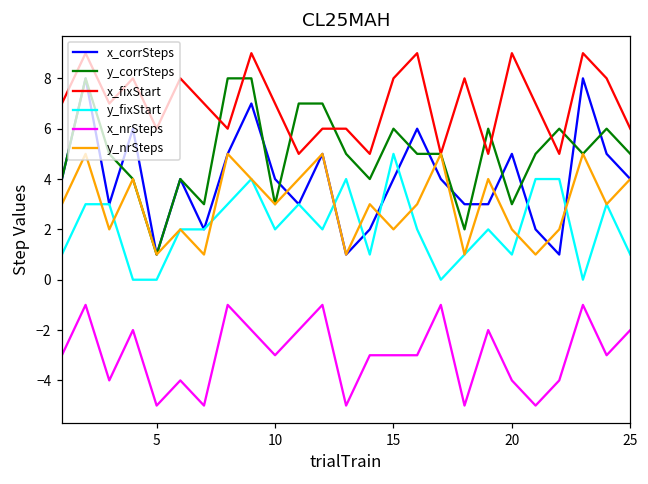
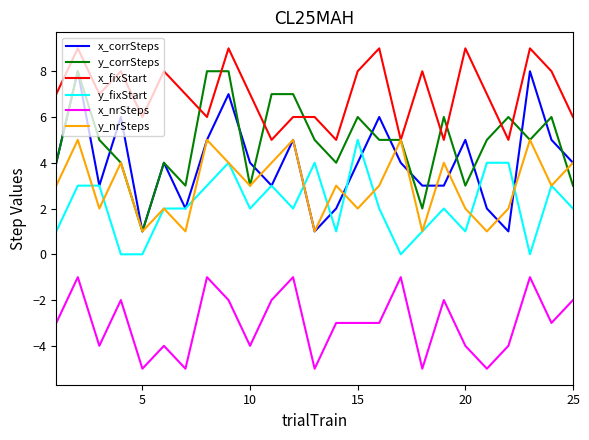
  {
    "x_corrSteps": {
      "10": 4,
      "15": 4,
      "20": 5
    },
    "y_corrSteps": {
      "15": 6,
      "20": 3,
-     "25": 5
+     "25": 3
    },
    "x_fixStart": {
      "10": 7,
      "15": 8,
      "20": 9,
      "25": 6
    },
    "y_fixStart": {
      "5": 0,
      "10": 2,
      "15": 5,
      "20": 1,
-     "25": 1
+     "25": 2
    },
    "x_nrSteps": {
      "5": -5,
-     "10": -3,
+     "10": -4,
      "15": -3,
      "20": -4,
      "25": -2
    },
    "y_nrSteps": {
      "15": 2,
      "20": 2
    }
  }
